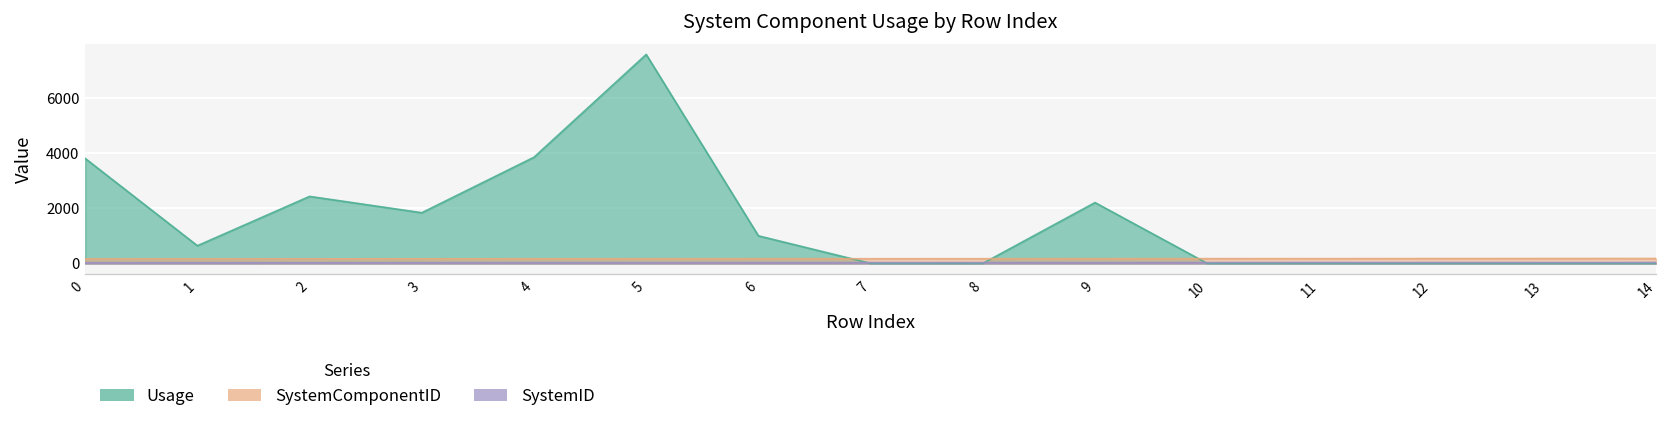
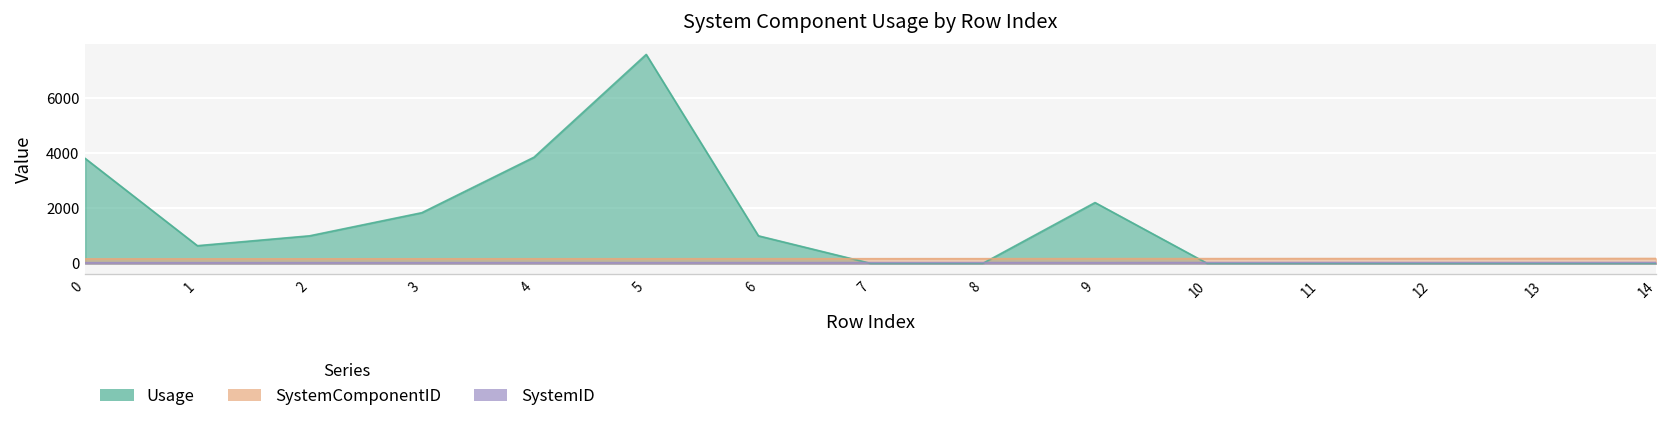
  {
    "Usage": {
      "0": 3800,
      "1": 600,
-     "2": 2400,
+     "2": 1000,
      "3": 1800,
      "4": 3900,
      "5": 7600,
      "6": 1000,
      "9": 2200
    },
    "SystemComponentID": {
      "0": 200,
      "1": 200,
      "2": 200,
      "3": 200,
      "4": 200,
      "5": 200,
      "6": 200,
      "7": 200,
      "8": 200,
      "9": 200,
      "10": 200,
      "11": 200,
      "12": 200,
      "13": 200,
      "14": 200
    },
    "SystemID": {
      "0": 0,
      "1": 0,
      "2": 0,
      "3": 0,
      "4": 0,
      "5": 0,
      "6": 0,
      "9": 0
    }
  }
